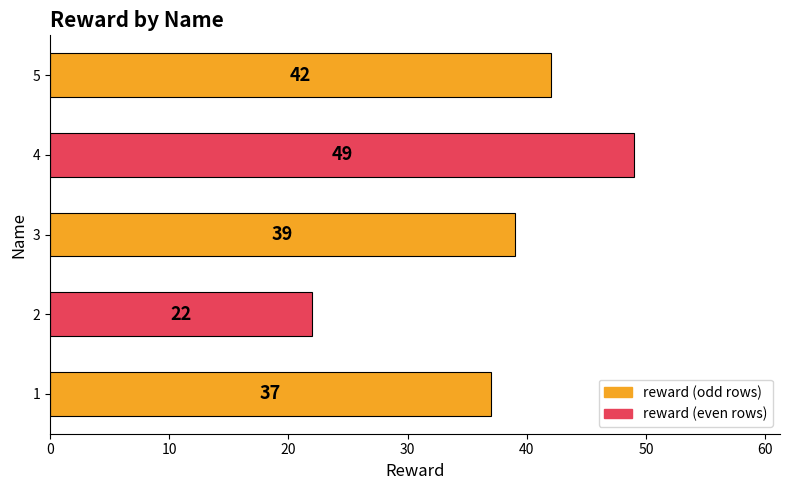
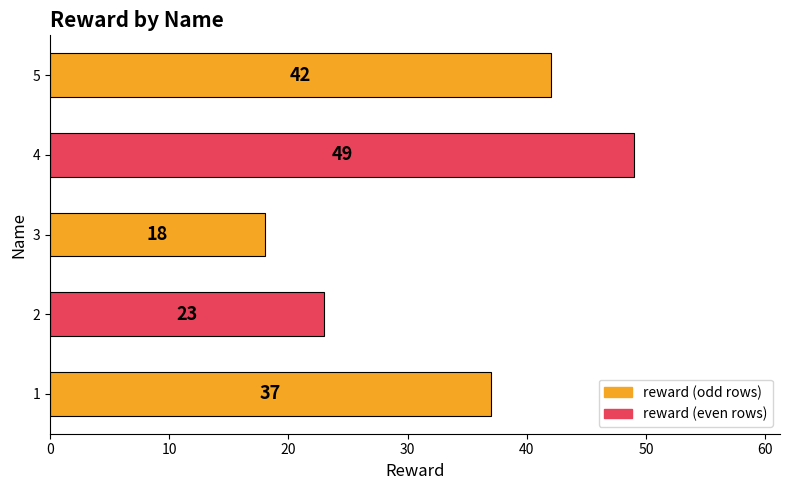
  {
    "5": 42,
    "4": 49,
-   "3": 39,
-   "2": 22,
+   "3": 18,
+   "2": 23,
    "1": 37
  }
